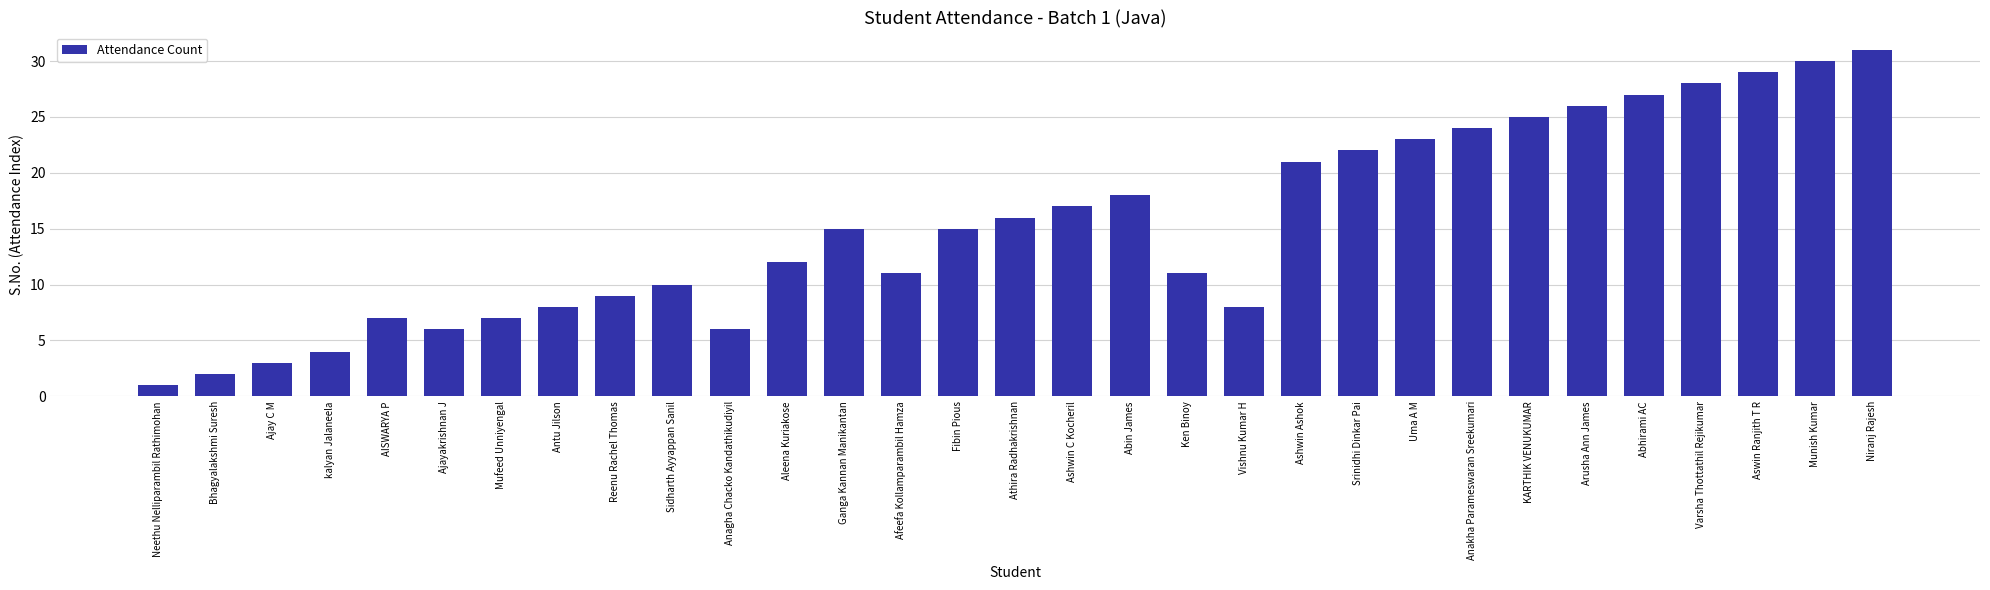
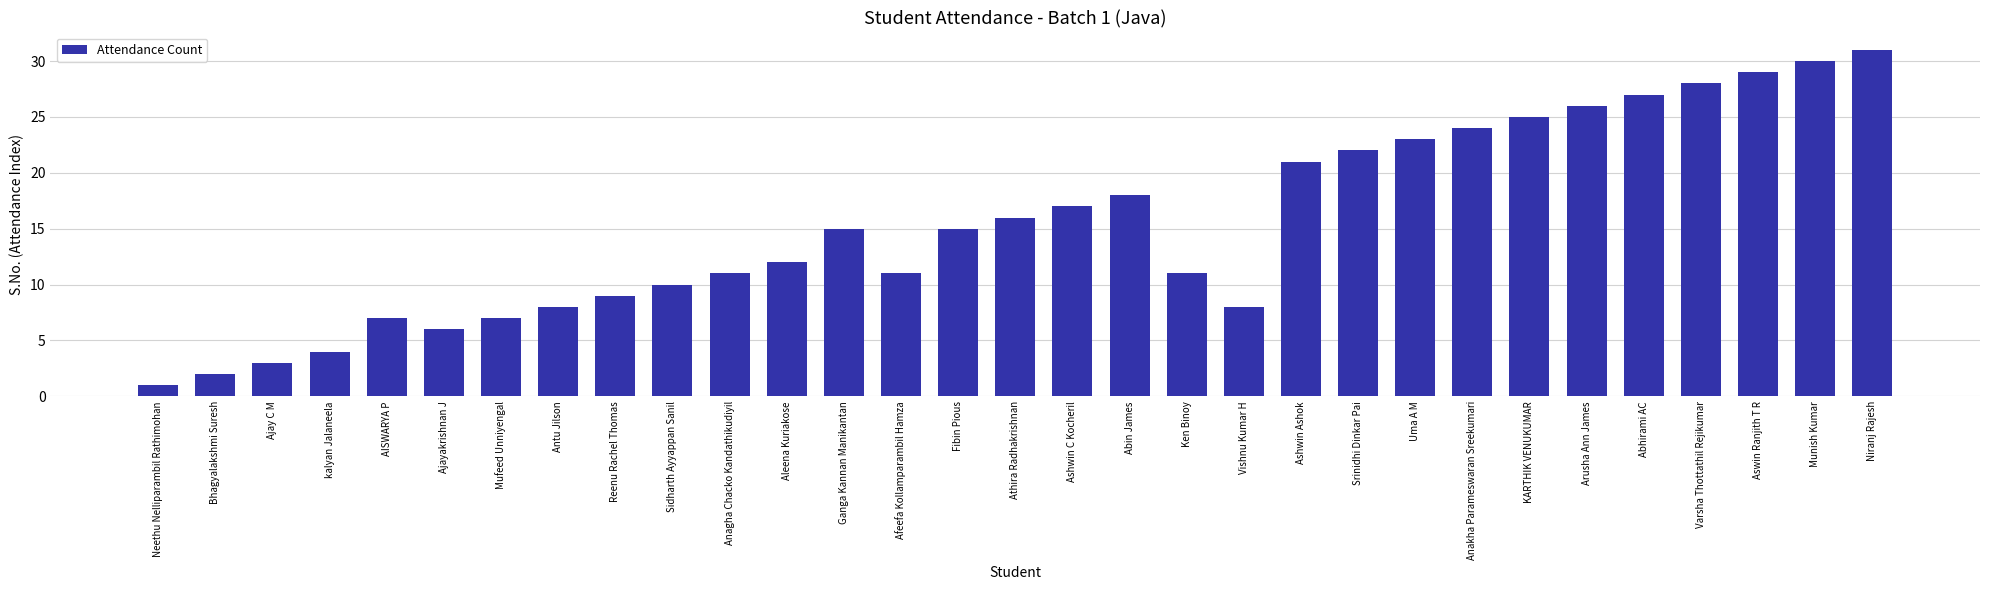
  {
    "Neethu Nelliparambil Rathimohan": 1,
    "Bhagyalakshmi Suresh": 2,
    "Ajay C M": 3,
    "kalyan Jalaneela": 4,
    "AISWARYA P": 7,
    "Ajayakrishnan J": 6,
    "Mufeed Unniyengal": 7,
    "Antu Jilson": 8,
    "Reenu Rachel Thomas": 9,
    "Sidharth Ayyappan Sanil": 10,
-   "Anagha Chacko Kandathikudiyil": 6,
+   "Anagha Chacko Kandathikudiyil": 11,
    "Aleena Kuriakose": 12,
    "Ganga Kannan Manikantan": 15,
    "Afeefa Kollamparambil Hamza": 11,
    "Fibin Pious": 15,
    "Athira Radhakrishnan": 16,
    "Ashwin C Kocheril": 17,
    "Abin James": 18,
    "Ken Binoy": 11,
    "Vishnu Kumar H": 8,
    "Ashwin Ashok": 21,
    "Srinidhi Dinkar Pai": 22,
    "Uma A M": 23,
    "Anakha Parameswaran Sreekumari": 24,
    "KARTHIK VENUKUMAR": 25,
    "Arusha Ann James": 26,
    "Abhirami AC": 27,
    "Varsha Thottathil Rejikumar": 28,
    "Aswin Ranjith T R": 29,
    "Munish Kumar": 30,
    "Niranj Rajesh": 31
  }
